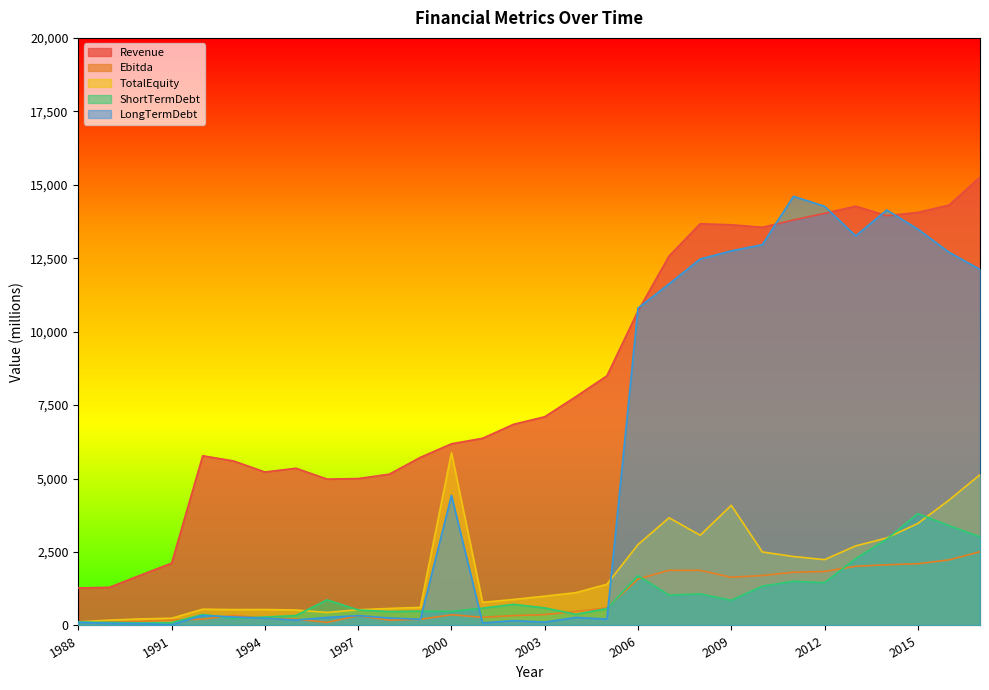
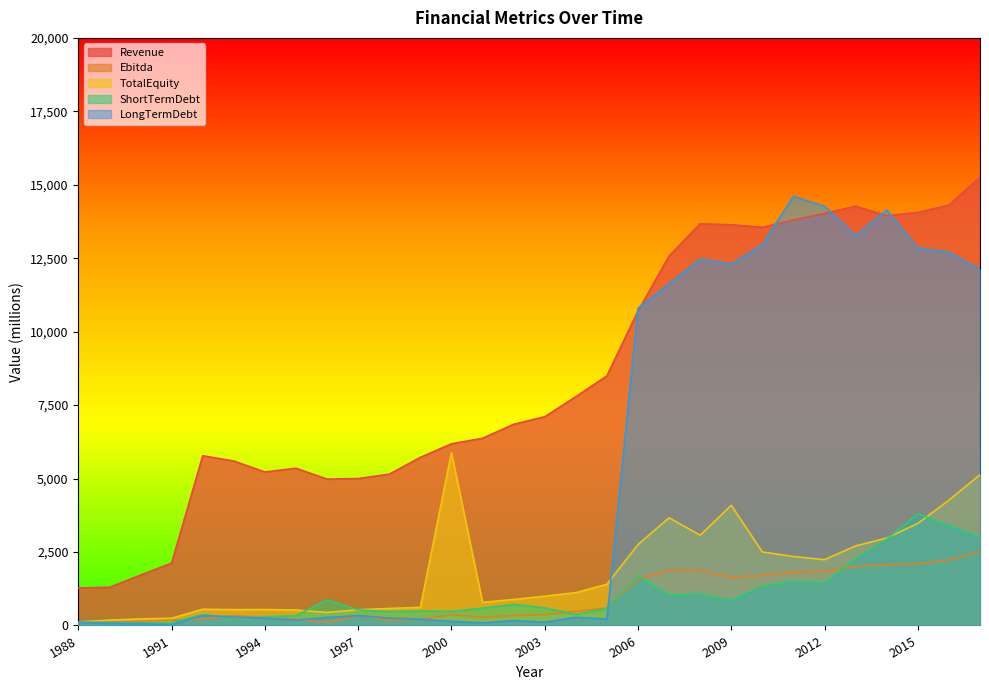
  {
    "TotalEquity": {
      "1994": "500",
      "2000": "5,900",
      "2003": "1,000",
      "2006": "2,800",
      "2009": "4,100",
      "2012": "2,200",
      "2015": "3,500"
    },
    "ShortTermDebt": {
      "2000": "500",
      "2003": "600",
      "2006": "1,700",
      "2009": "900",
      "2012": "1,500",
      "2015": "3,800"
    },
    "LongTermDebt": {
-     "2000": "4,400",
+     "2000": "100",
      "2003": "100",
      "2006": "10,800",
-     "2009": "12,800",
+     "2009": "12,300",
      "2012": "14,300",
-     "2015": "13,500"
+     "2015": "12,800"
    }
  }
